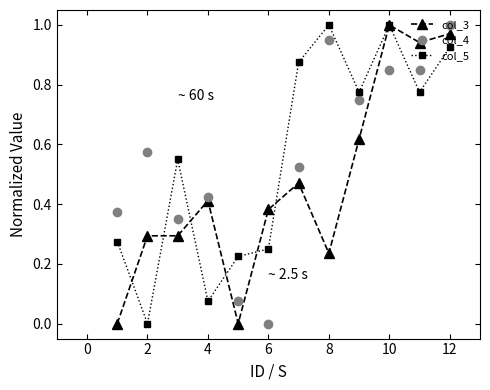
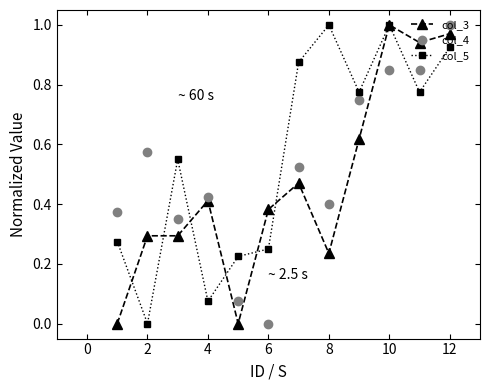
  {
    "col_4": {
      "2": 0.57,
      "4": 0.42,
      "6": 0.00,
-     "8": 0.95,
+     "8": 0.40,
      "10": 0.85,
      "12": 1.00
    }
  }
